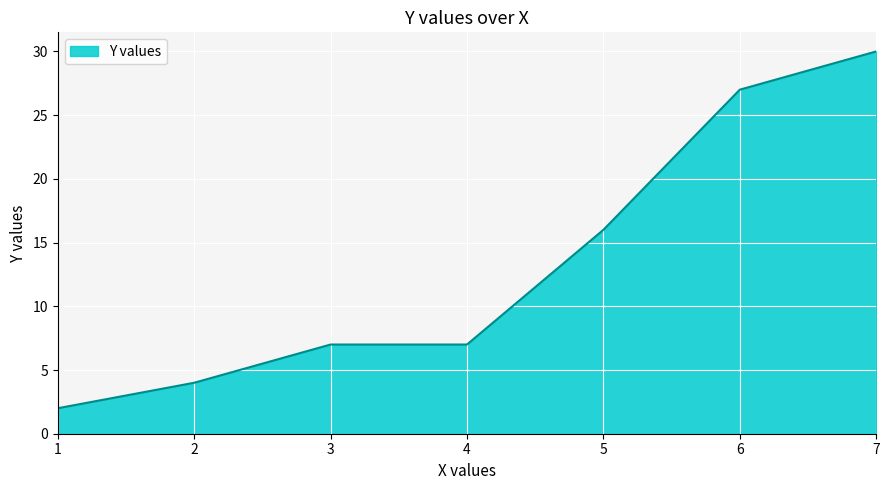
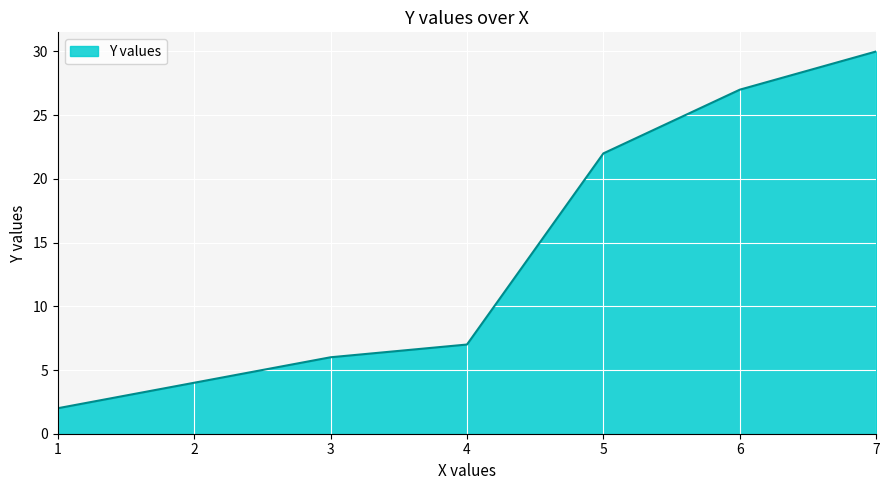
  {
    "1": 2,
    "2": 4,
-   "3": 7,
+   "3": 6,
    "4": 7,
-   "5": 16,
+   "5": 22,
    "6": 27,
    "7": 30
  }
